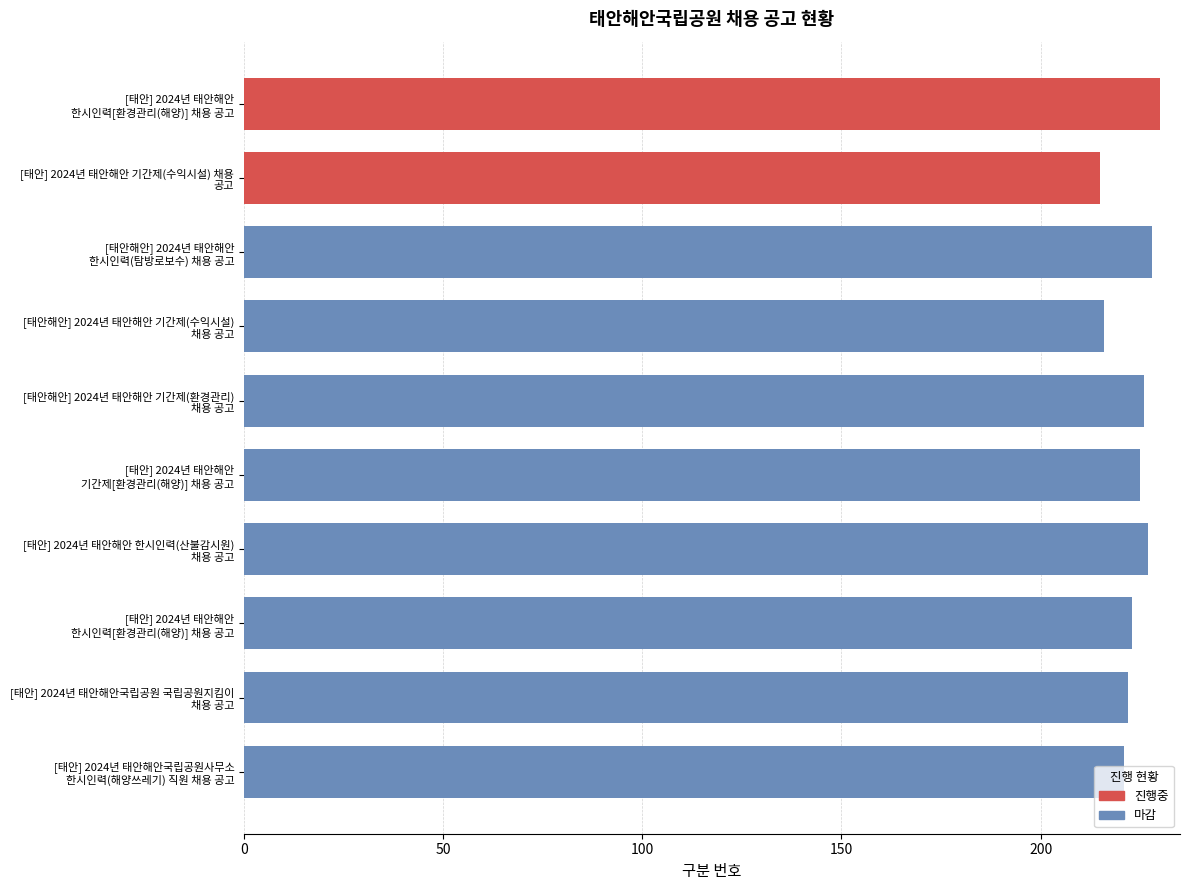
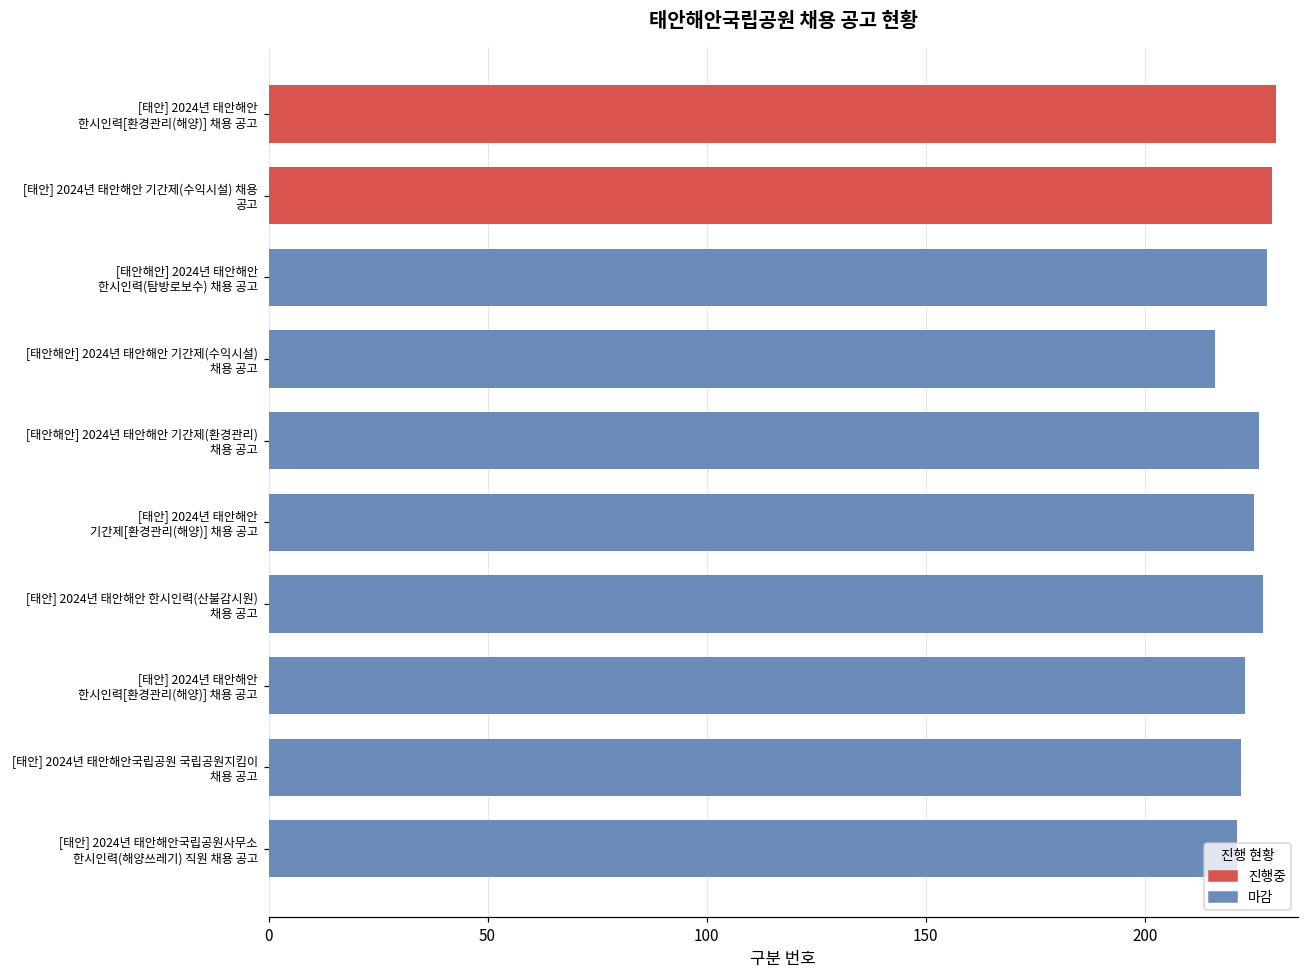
  {
-   "[태안] 2024년 태안해안 기간제(수익시설) 채용 공고": 215,
+   "[태안] 2024년 태안해안 기간제(수익시설) 채용 공고": 229,
    "[태안해안] 2024년 태안해안 한시인력(탐방로보수) 채용 공고": 228,
    "[태안해안] 2024년 태안해안 기간제(수익시설) 채용 공고": 216,
    "[태안해안] 2024년 태안해안 기간제(환경관리) 채용 공고": 226,
    "[태안] 2024년 태안해안 기간제[환경관리(해양)] 채용 공고": 225,
    "[태안] 2024년 태안해안 한시인력(산불감시원) 채용 공고": 227,
    "[태안] 2024년 태안해안국립공원 국립공원지킴이 채용 공고": 222
  }
